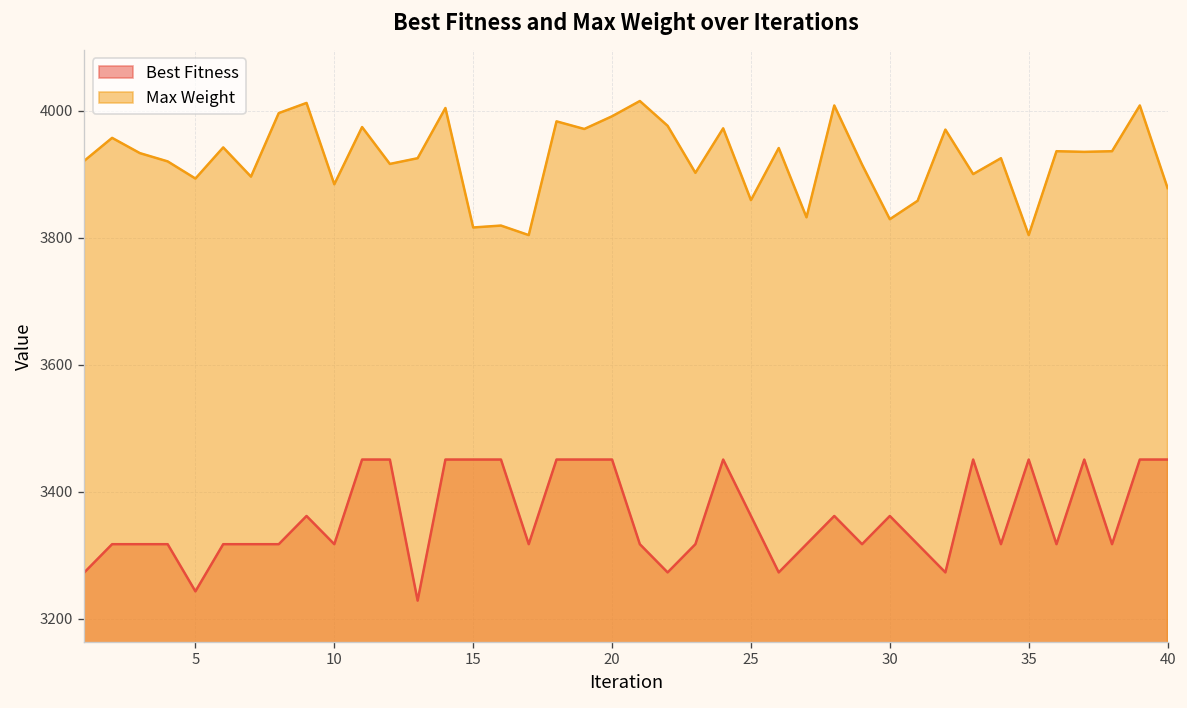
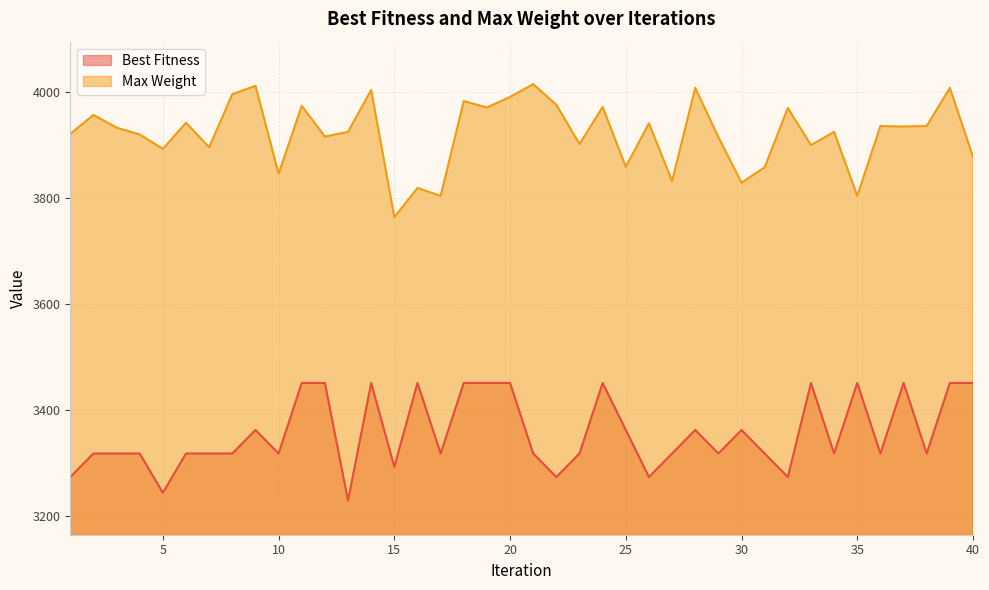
  {
    "Best Fitness": {
      "5": 3240,
      "10": 3320,
-     "15": 3450,
+     "15": 3290,
      "20": 3450,
      "25": 3360,
      "30": 3360,
      "35": 3450,
      "40": 3450
    },
    "Max Weight": {
      "5": 3890,
-     "10": 3880,
-     "15": 3820,
+     "10": 3850,
+     "15": 3760,
      "20": 3990,
      "25": 3860,
      "30": 3830,
      "35": 3800,
      "40": 3880
    }
  }
